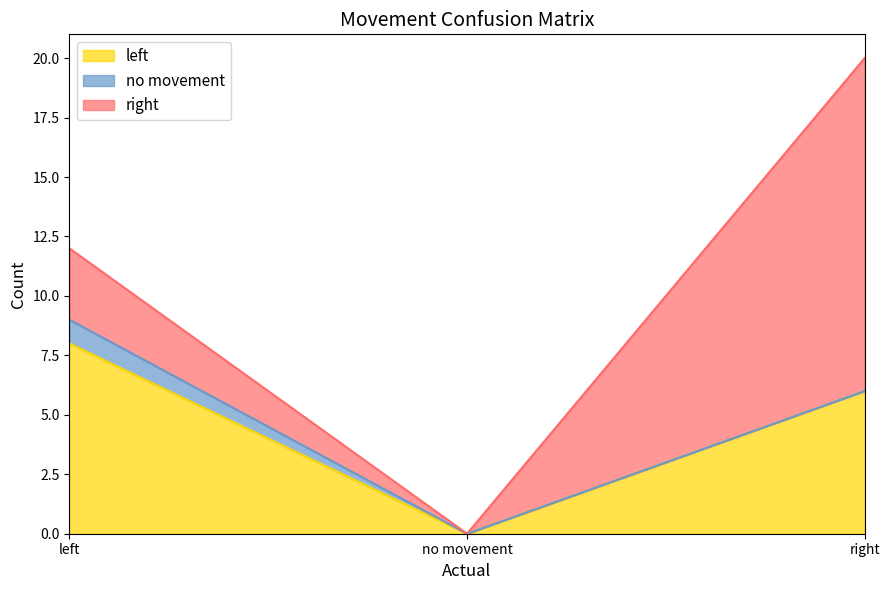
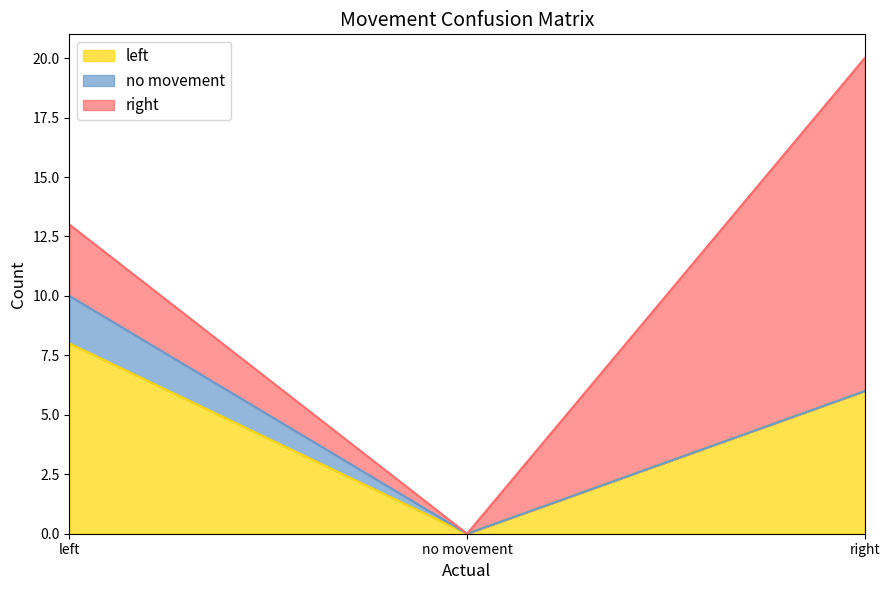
  {
    "left": {
      "left": 8
    },
    "no movement": {
-     "left": 1
+     "left": 2
    },
    "right": {
      "left": 3,
      "right": 14
    }
  }
